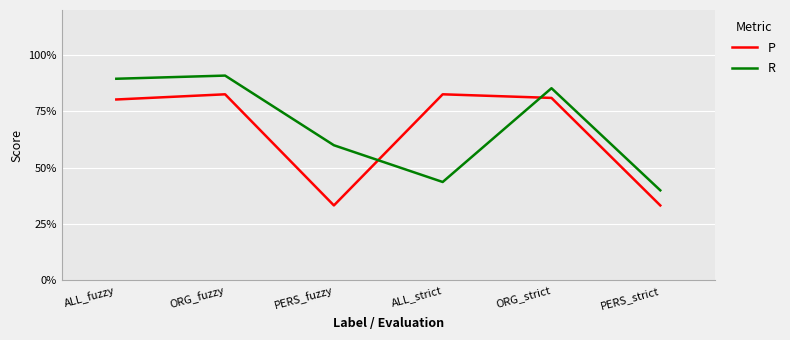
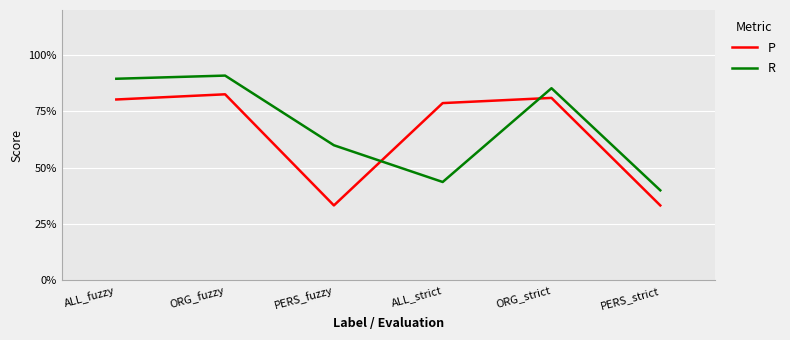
  {
    "P": {
      "ALL_fuzzy": "80%",
      "ORG_fuzzy": "83%",
      "PERS_fuzzy": "33%",
-     "ALL_strict": "83%",
+     "ALL_strict": "79%",
      "ORG_strict": "81%",
      "PERS_strict": "33%"
    },
    "R": {
      "ALL_fuzzy": "90%",
      "ORG_fuzzy": "91%",
      "PERS_fuzzy": "60%",
      "ALL_strict": "44%",
      "ORG_strict": "85%",
      "PERS_strict": "40%"
    }
  }
